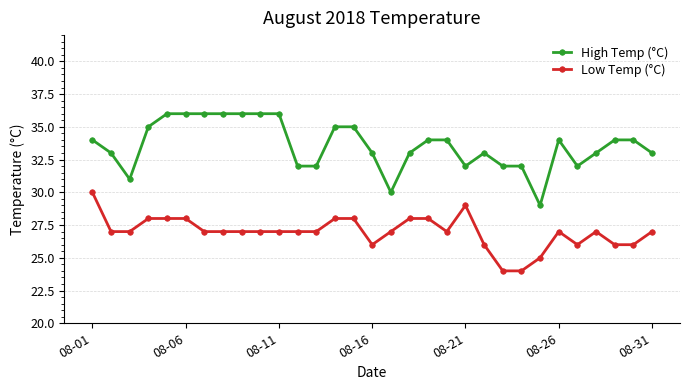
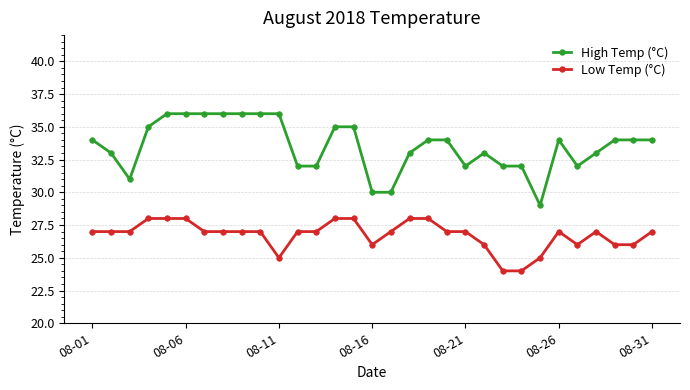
  {
    "High Temp (°C)": {
      "08-01": 34,
      "08-06": 36,
      "08-11": 36,
-     "08-16": 33,
+     "08-16": 30,
      "08-21": 32,
      "08-26": 34,
-     "08-31": 33
+     "08-31": 34
    },
    "Low Temp (°C)": {
-     "08-01": 30,
+     "08-01": 27,
      "08-06": 28,
-     "08-11": 27,
+     "08-11": 25,
      "08-16": 26,
-     "08-21": 29,
+     "08-21": 27,
      "08-26": 27,
      "08-31": 27
    }
  }
